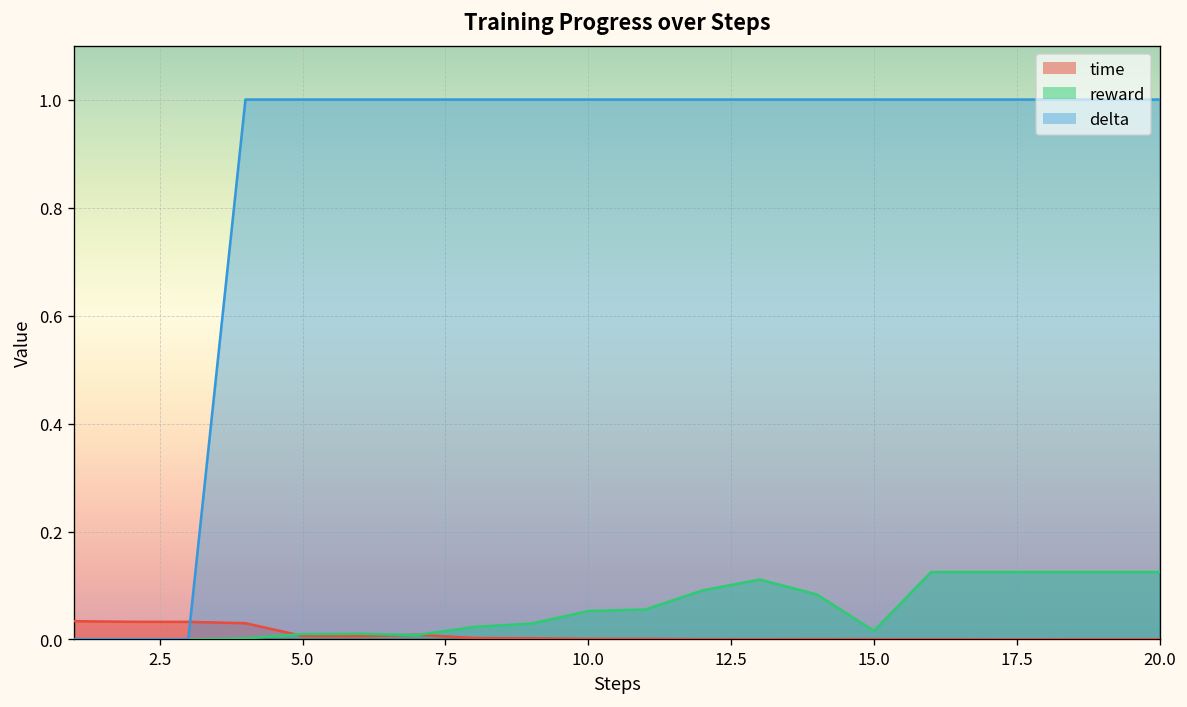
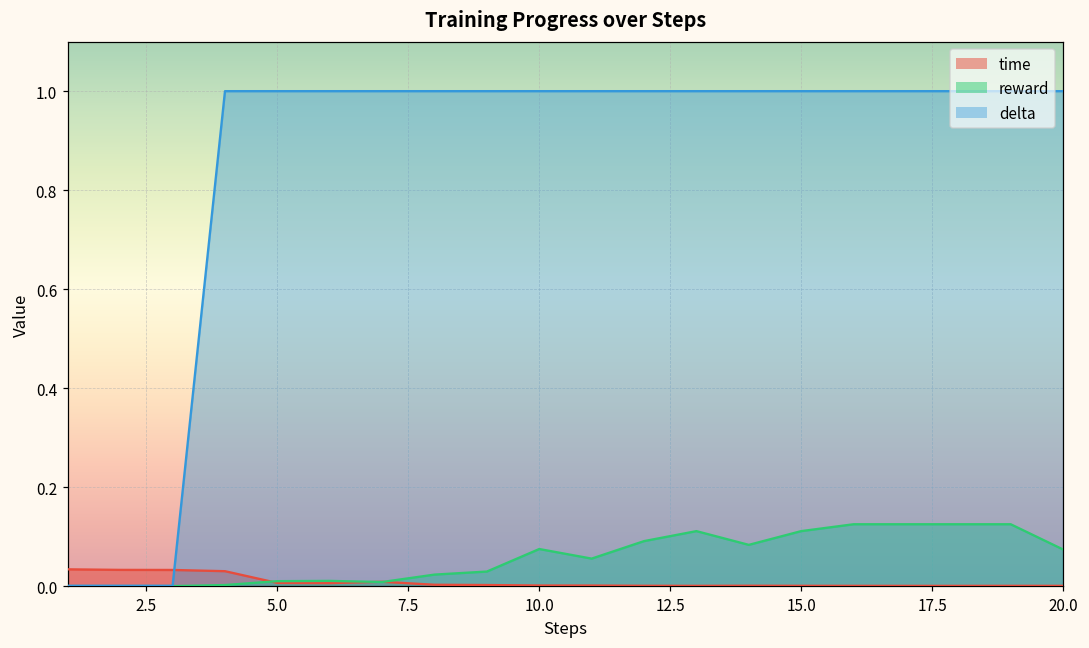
  {
    "time": {
      "10.0": 0.00,
      "15.0": 0.00,
      "20.0": 0.00
    },
    "reward": {
-     "10.0": 0.05,
-     "15.0": 0.02,
-     "20.0": 0.13
+     "10.0": 0.07,
+     "15.0": 0.11,
+     "20.0": 0.07
    },
    "delta": {
      "5.0": 1.00,
      "10.0": 1.00,
      "15.0": 1.00,
      "20.0": 1.00
    }
  }
